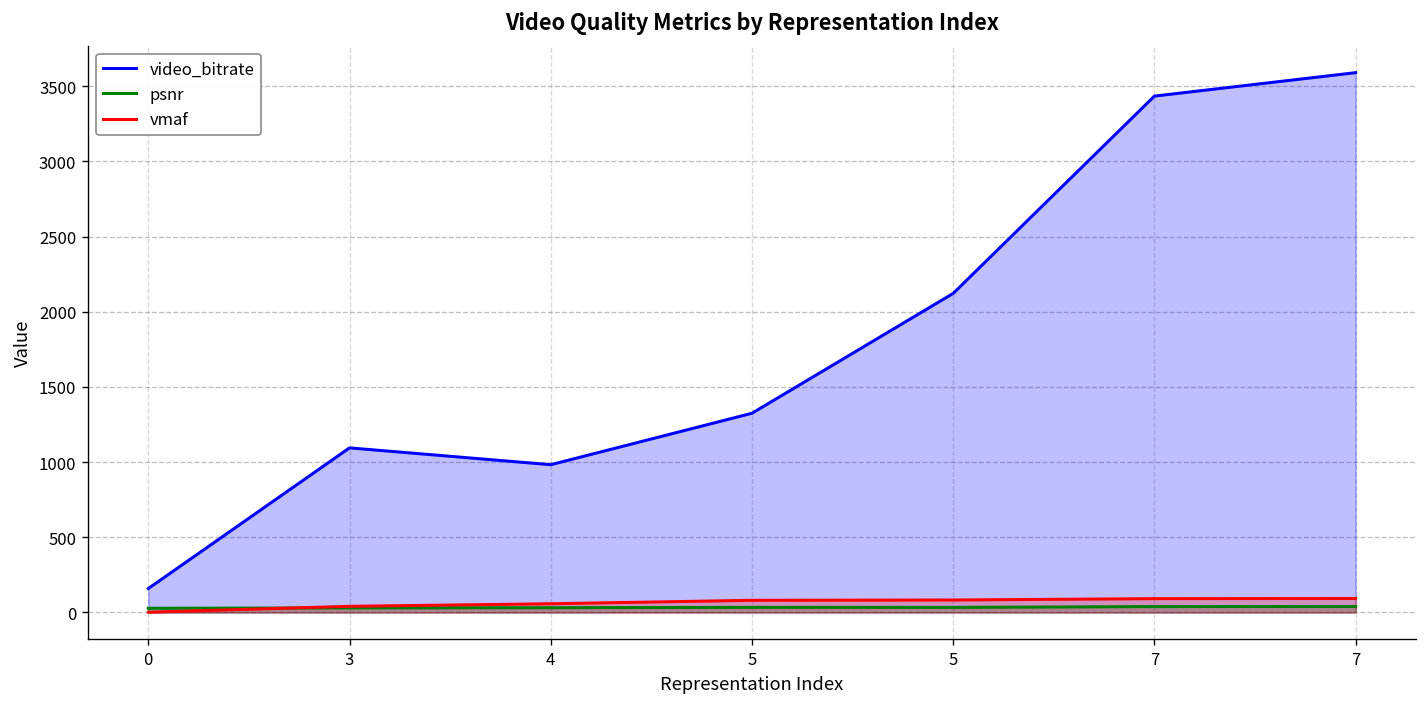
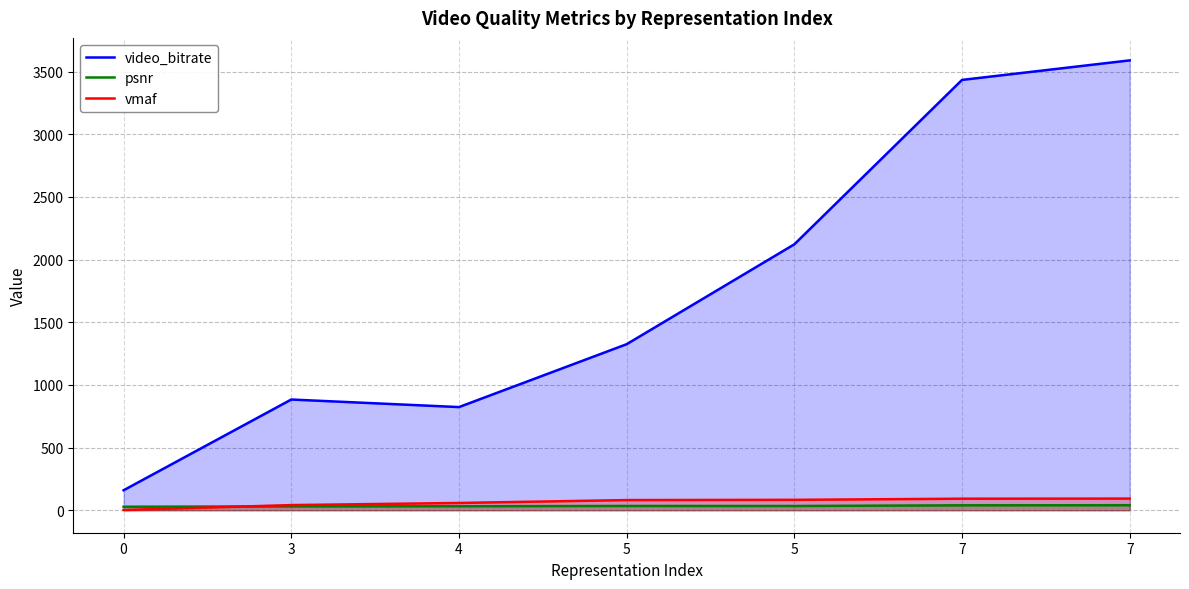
  {
    "video_bitrate": {
      "0": 160,
-     "3": 1090,
-     "4": 980
+     "3": 880,
+     "4": 820
    },
    "psnr": {
      "0": 30,
      "4": 30
    },
    "vmaf": {
      "0": 0,
      "4": 60
    }
  }
